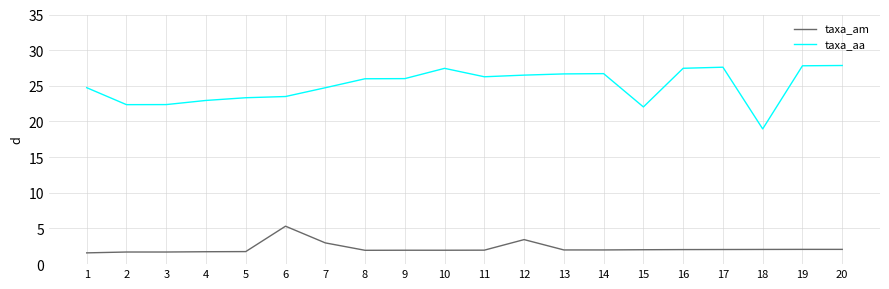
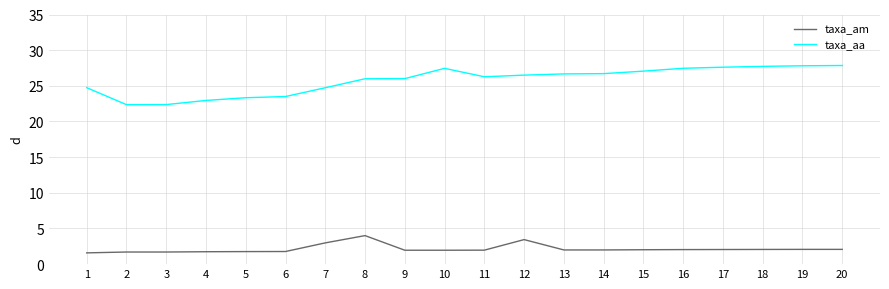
  {
    "taxa_am": {
      "1": 2,
      "2": 2,
      "3": 2,
      "4": 2,
      "5": 2,
-     "6": 5,
+     "6": 2,
      "7": 3,
-     "8": 2,
+     "8": 4,
      "9": 2,
      "10": 2,
      "11": 2,
      "12": 3,
      "13": 2,
      "14": 2,
      "15": 2,
      "16": 2,
      "17": 2,
      "18": 2,
      "19": 2,
      "20": 2
    },
    "taxa_aa": {
      "1": 25,
      "2": 22,
      "3": 22,
      "4": 23,
      "5": 23,
      "6": 24,
      "7": 25,
      "8": 26,
      "9": 26,
      "10": 27,
      "11": 26,
      "12": 27,
      "13": 27,
      "14": 27,
-     "15": 22,
+     "15": 27,
      "16": 27,
      "17": 28,
-     "18": 19,
+     "18": 28,
      "19": 28,
      "20": 28
    }
  }
